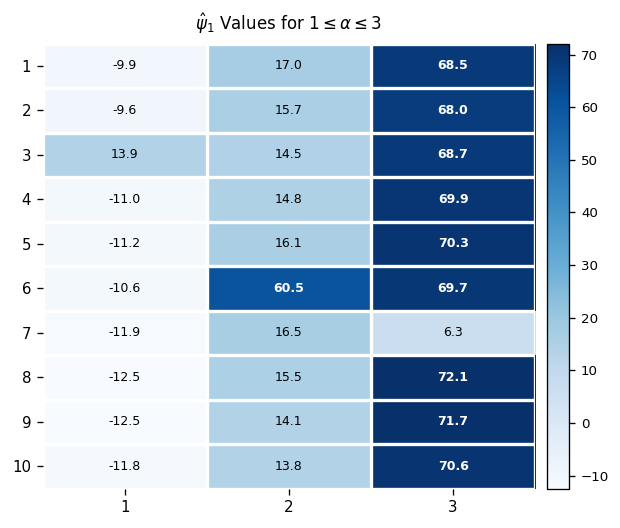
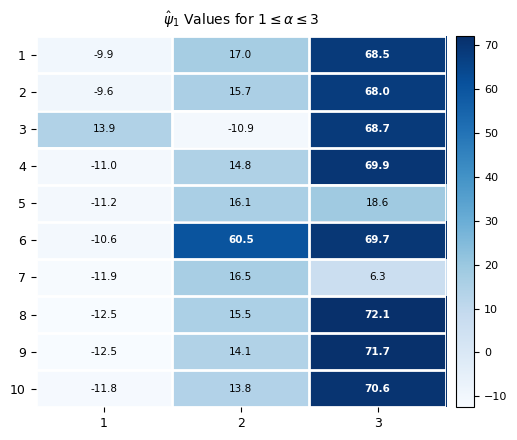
  {
    "1": {
      "1": -9.9,
      "2": 17.0,
      "3": 68.5
    },
    "2": {
      "1": -9.6,
      "2": 15.7,
      "3": 68.0
    },
    "3": {
      "1": 13.9,
-     "2": 14.5,
+     "2": -10.9,
      "3": 68.7
    },
    "4": {
      "1": -11.0,
      "2": 14.8,
      "3": 69.9
    },
    "5": {
      "1": -11.2,
      "2": 16.1,
-     "3": 70.3
+     "3": 18.6
    },
    "6": {
      "1": -10.6,
      "2": 60.5,
      "3": 69.7
    },
    "7": {
      "1": -11.9,
      "2": 16.5,
      "3": 6.3
    },
    "8": {
      "1": -12.5,
      "2": 15.5,
      "3": 72.1
    },
    "9": {
      "1": -12.5,
      "2": 14.1,
      "3": 71.7
    },
    "10": {
      "1": -11.8,
      "2": 13.8,
      "3": 70.6
    }
  }
